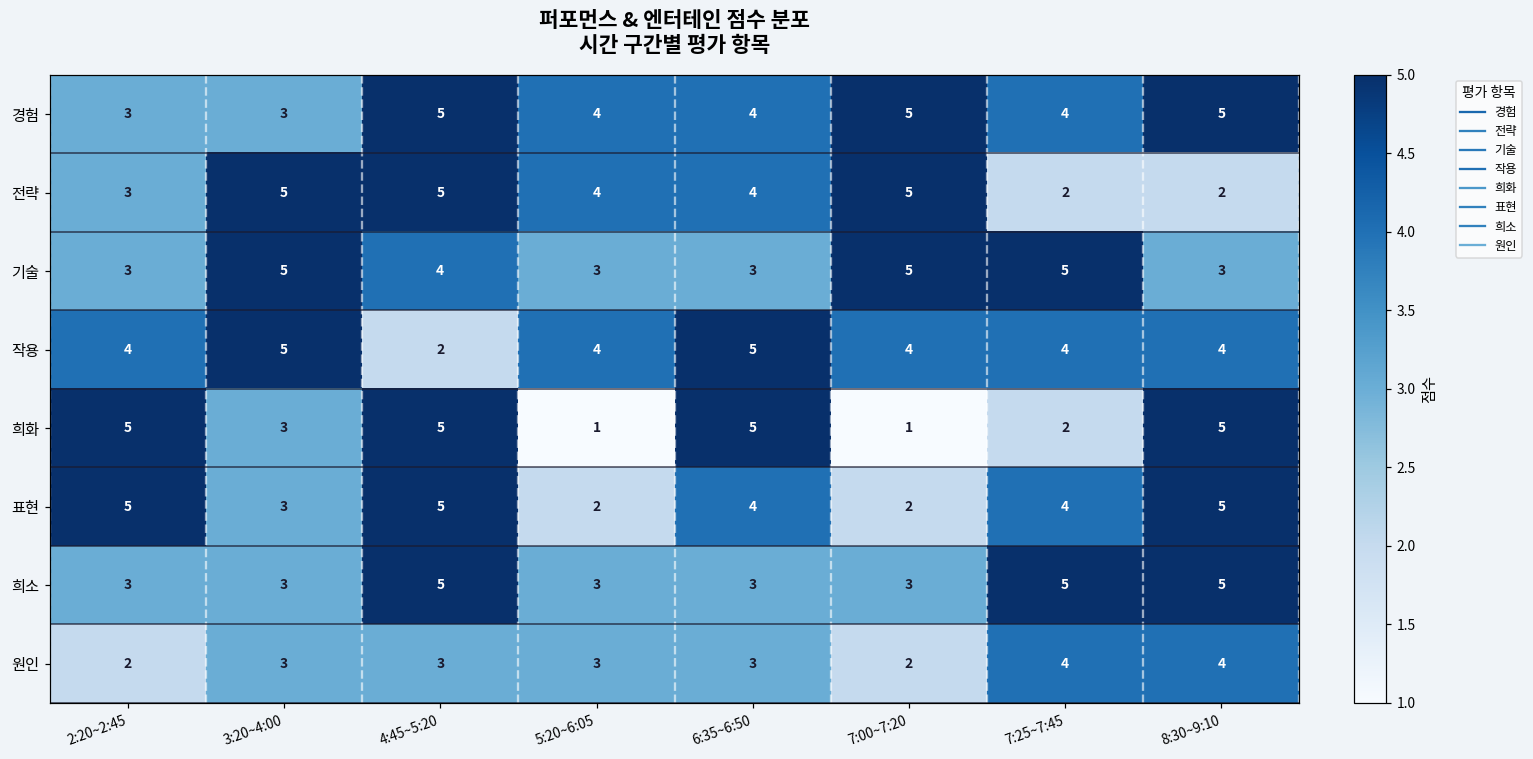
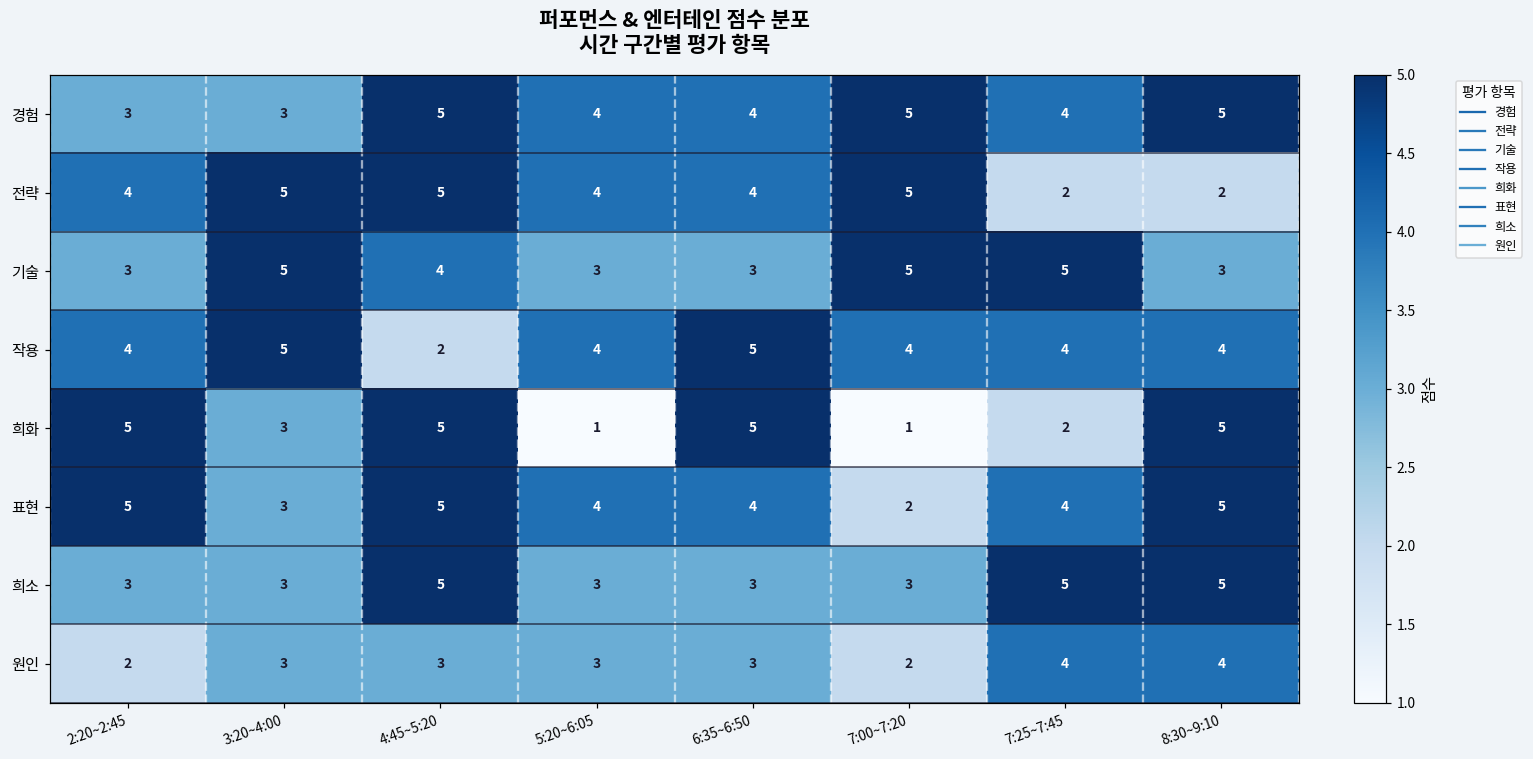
  {
    "경험": {
      "2:20~2:45": 3,
      "3:20~4:00": 3,
      "4:45~5:20": 5,
      "5:20~6:05": 4,
      "6:35~6:50": 4,
      "7:00~7:20": 5,
      "7:25~7:45": 4,
      "8:30~9:10": 5
    },
    "전략": {
-     "2:20~2:45": 3,
+     "2:20~2:45": 4,
      "3:20~4:00": 5,
      "4:45~5:20": 5,
      "5:20~6:05": 4,
      "6:35~6:50": 4,
      "7:00~7:20": 5,
      "7:25~7:45": 2,
      "8:30~9:10": 2
    },
    "기술": {
      "2:20~2:45": 3,
      "3:20~4:00": 5,
      "4:45~5:20": 4,
      "5:20~6:05": 3,
      "6:35~6:50": 3,
      "7:00~7:20": 5,
      "7:25~7:45": 5,
      "8:30~9:10": 3
    },
    "작용": {
      "2:20~2:45": 4,
      "3:20~4:00": 5,
      "4:45~5:20": 2,
      "5:20~6:05": 4,
      "6:35~6:50": 5,
      "7:00~7:20": 4,
      "7:25~7:45": 4,
      "8:30~9:10": 4
    },
    "희화": {
      "2:20~2:45": 5,
      "3:20~4:00": 3,
      "4:45~5:20": 5,
      "5:20~6:05": 1,
      "6:35~6:50": 5,
      "7:00~7:20": 1,
      "7:25~7:45": 2,
      "8:30~9:10": 5
    },
    "표현": {
      "2:20~2:45": 5,
      "3:20~4:00": 3,
      "4:45~5:20": 5,
-     "5:20~6:05": 2,
+     "5:20~6:05": 4,
      "6:35~6:50": 4,
      "7:00~7:20": 2,
      "7:25~7:45": 4,
      "8:30~9:10": 5
    },
    "희소": {
      "2:20~2:45": 3,
      "3:20~4:00": 3,
      "4:45~5:20": 5,
      "5:20~6:05": 3,
      "6:35~6:50": 3,
      "7:00~7:20": 3,
      "7:25~7:45": 5,
      "8:30~9:10": 5
    },
    "원인": {
      "2:20~2:45": 2,
      "3:20~4:00": 3,
      "4:45~5:20": 3,
      "5:20~6:05": 3,
      "6:35~6:50": 3,
      "7:00~7:20": 2,
      "7:25~7:45": 4,
      "8:30~9:10": 4
    }
  }
